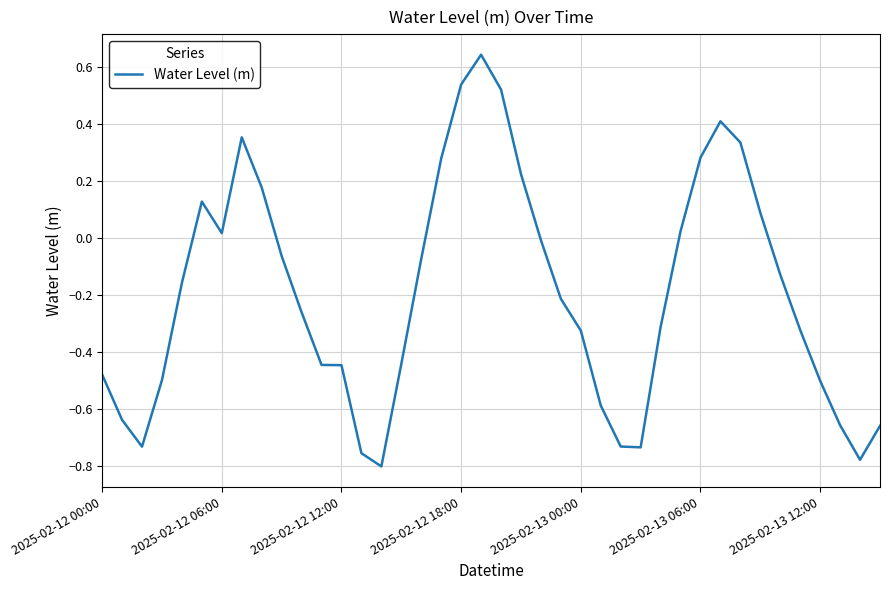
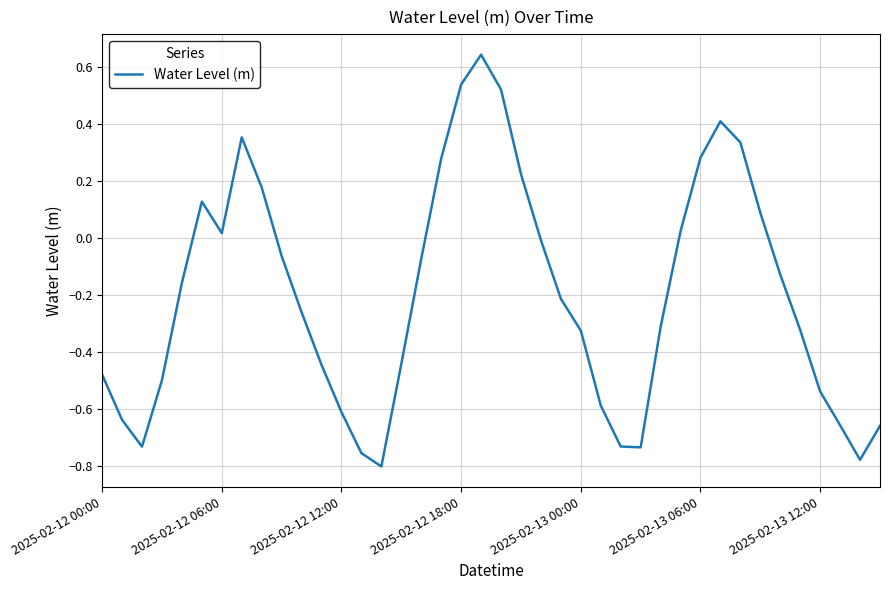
  {
    "2025-02-12 00:00": -0.48,
    "2025-02-12 06:00": 0.02,
-   "2025-02-12 12:00": -0.45,
+   "2025-02-12 12:00": -0.61,
    "2025-02-12 18:00": 0.54,
    "2025-02-13 00:00": -0.32,
    "2025-02-13 06:00": 0.28,
-   "2025-02-13 12:00": -0.50
+   "2025-02-13 12:00": -0.54
  }
